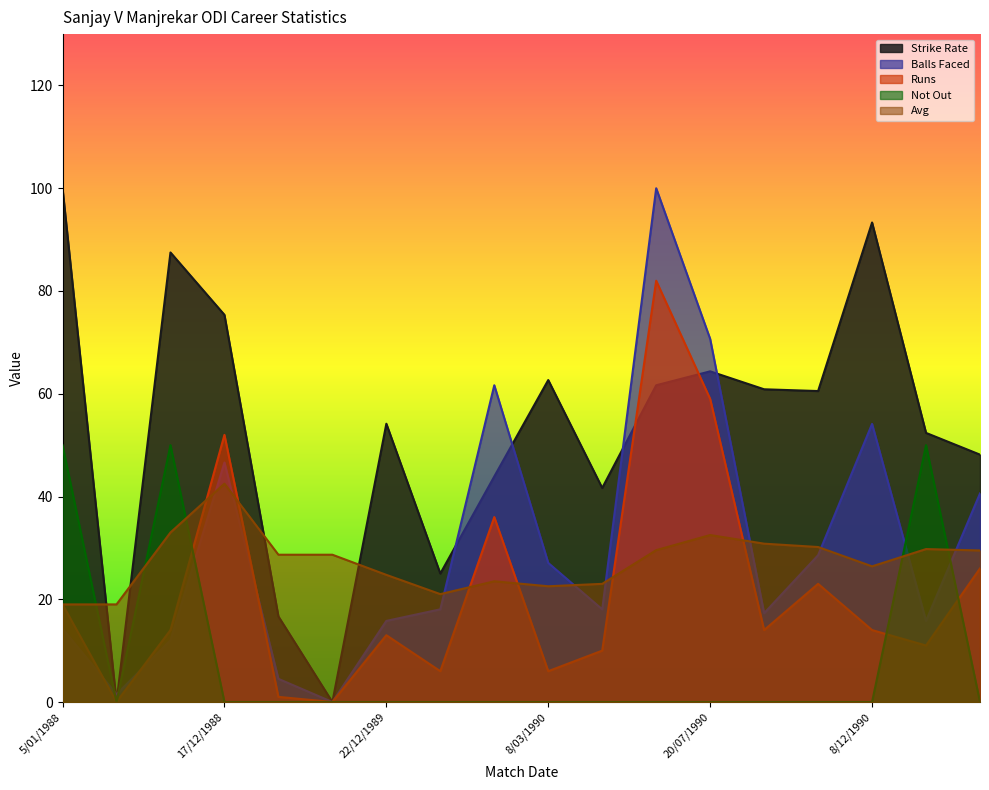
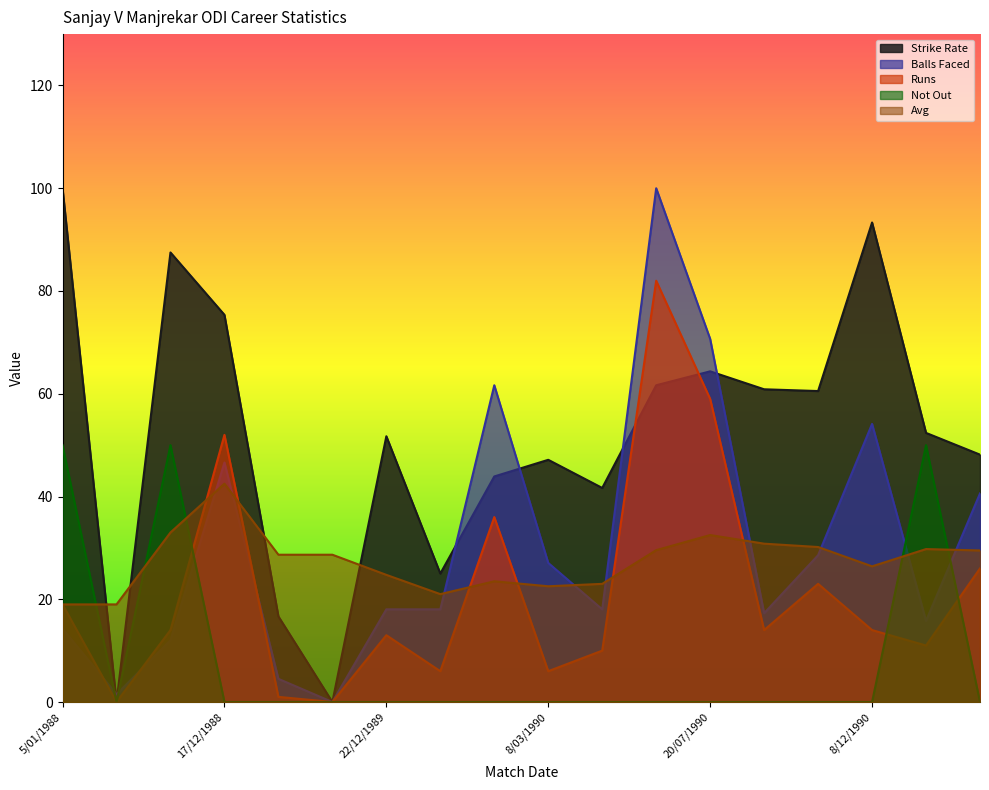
  {
    "Strike Rate": {
      "5/01/1988": 100,
      "17/12/1988": 75,
-     "22/12/1989": 54,
-     "8/03/1990": 63,
+     "22/12/1989": 52,
+     "8/03/1990": 47,
      "20/07/1990": 64,
      "8/12/1990": 93
    },
    "Balls Faced": {
      "5/01/1988": 14,
      "17/12/1988": 47,
-     "22/12/1989": 16,
+     "22/12/1989": 18,
      "8/03/1990": 27,
      "20/07/1990": 71,
      "8/12/1990": 54
    },
    "Runs": {
      "17/12/1988": 52,
      "22/12/1989": 13,
      "8/03/1990": 6,
      "20/07/1990": 59,
      "8/12/1990": 14
    },
    "Not Out": {
      "5/01/1988": 50,
      "17/12/1988": 0,
      "22/12/1989": 0,
      "8/03/1990": 0,
      "20/07/1990": 0,
      "8/12/1990": 0
    },
    "Avg": {
      "17/12/1988": 43,
      "22/12/1989": 25,
      "8/03/1990": 23,
      "20/07/1990": 33,
      "8/12/1990": 26
    }
  }
